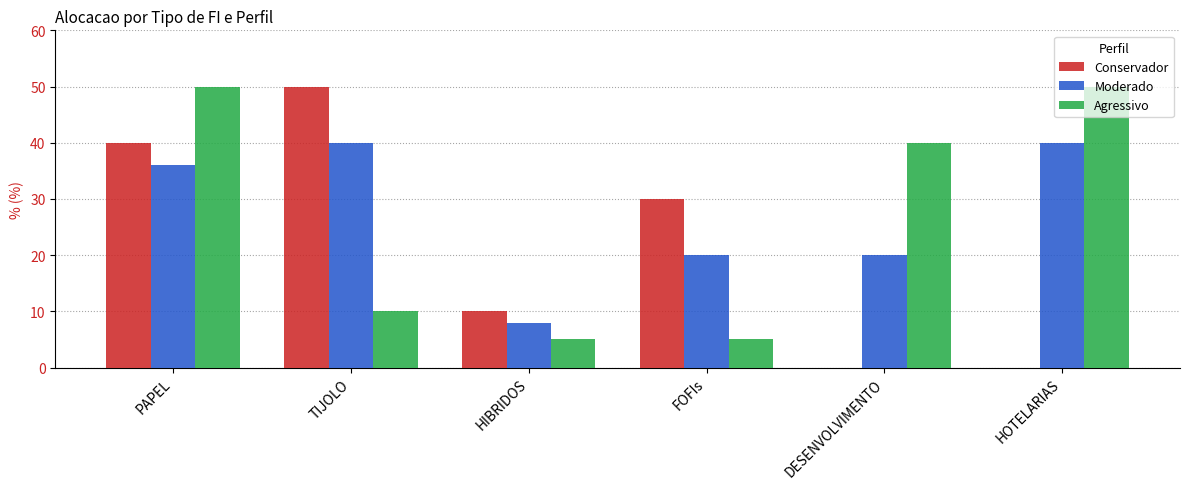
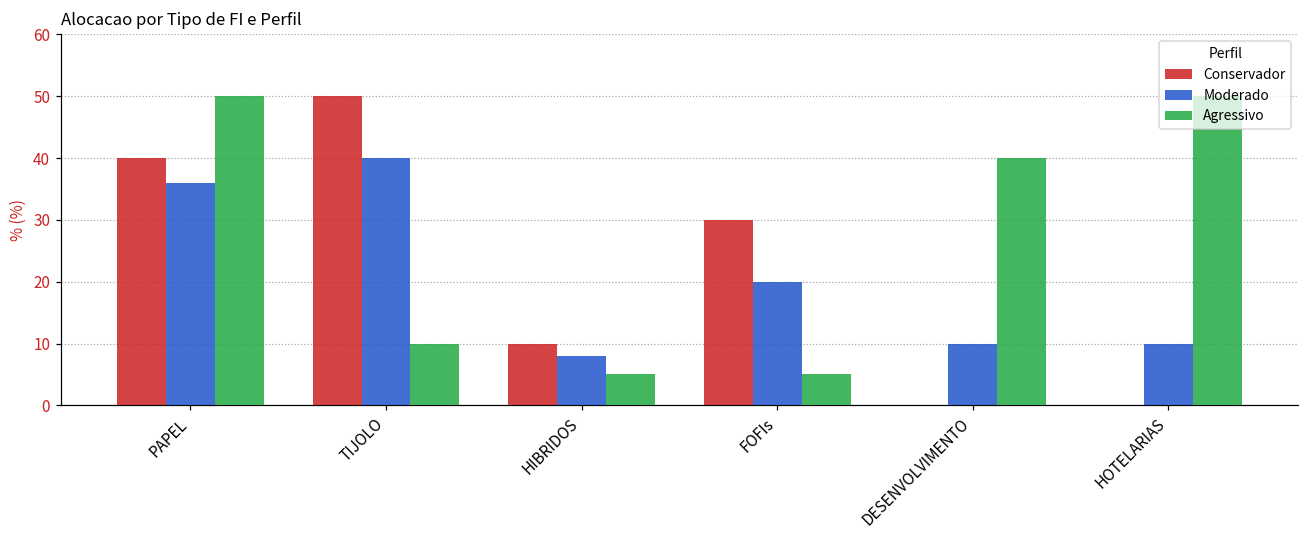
  {
    "Conservador": {
      "PAPEL": 40,
      "TIJOLO": 50,
      "HIBRIDOS": 10,
      "FOFIs": 30,
      "DESENVOLVIMENTO": 0,
      "HOTELARIAS": 0
    },
    "Moderado": {
      "PAPEL": 36,
      "TIJOLO": 40,
      "HIBRIDOS": 8,
      "FOFIs": 20,
-     "DESENVOLVIMENTO": 20,
-     "HOTELARIAS": 40
+     "DESENVOLVIMENTO": 10,
+     "HOTELARIAS": 10
    },
    "Agressivo": {
      "PAPEL": 50,
      "TIJOLO": 10,
      "HIBRIDOS": 5,
      "FOFIs": 5,
      "DESENVOLVIMENTO": 40
    }
  }
